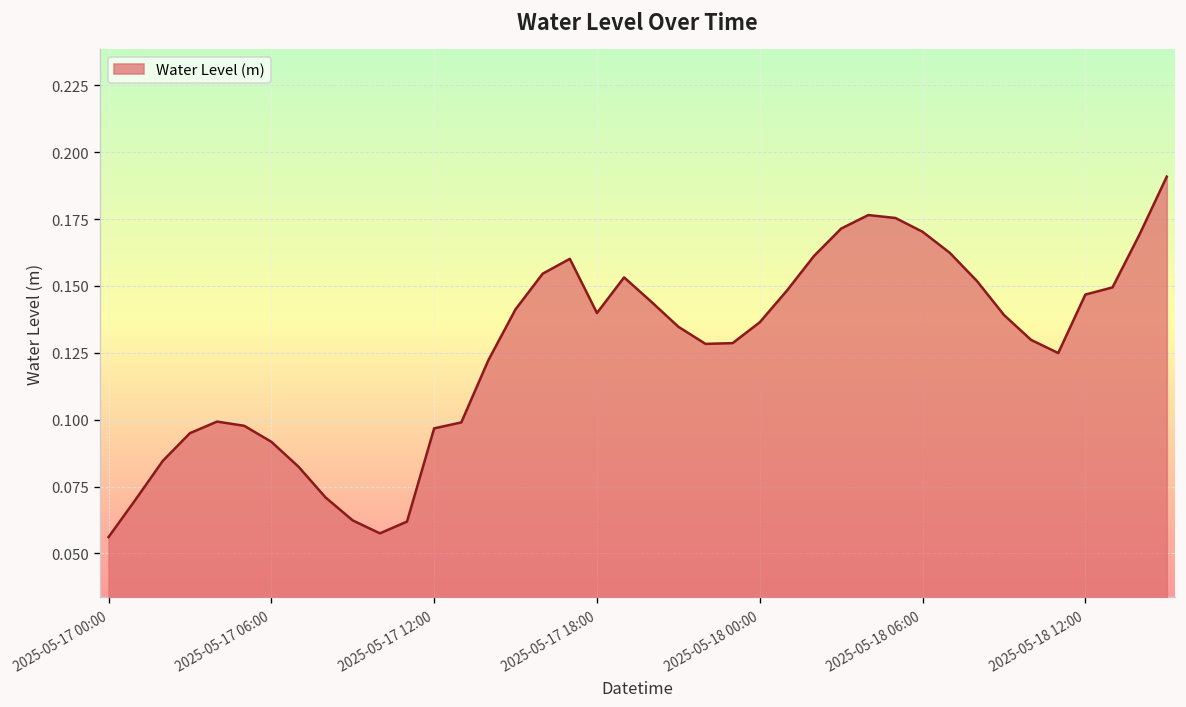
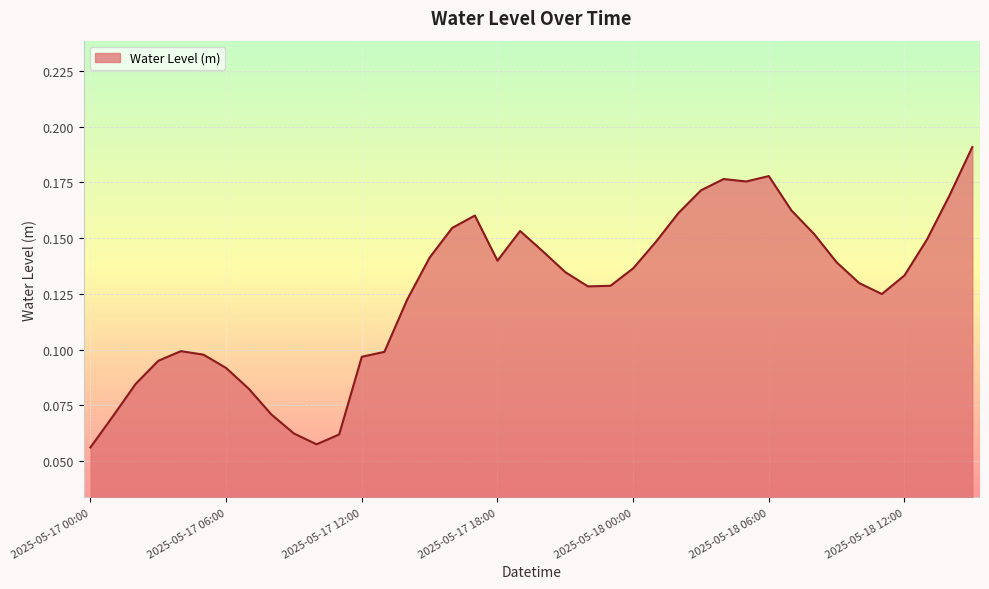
  {
    "2025-05-17 00:00": 0.056,
    "2025-05-17 06:00": 0.092,
    "2025-05-17 12:00": 0.097,
    "2025-05-17 18:00": 0.140,
    "2025-05-18 00:00": 0.136,
-   "2025-05-18 06:00": 0.170,
-   "2025-05-18 12:00": 0.147
+   "2025-05-18 06:00": 0.178,
+   "2025-05-18 12:00": 0.133
  }
